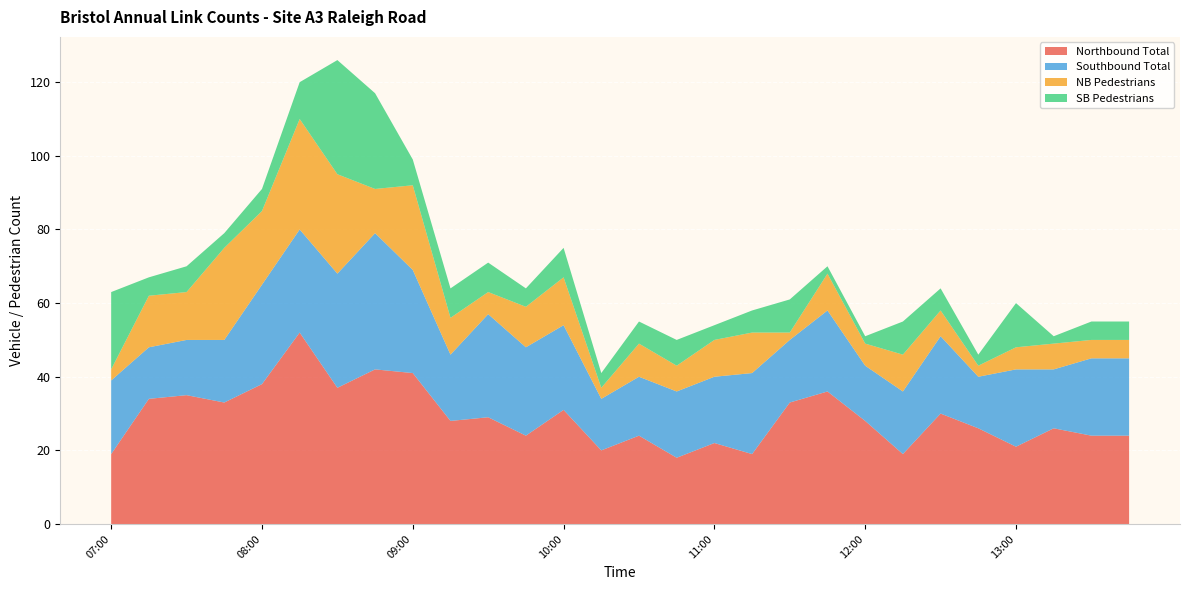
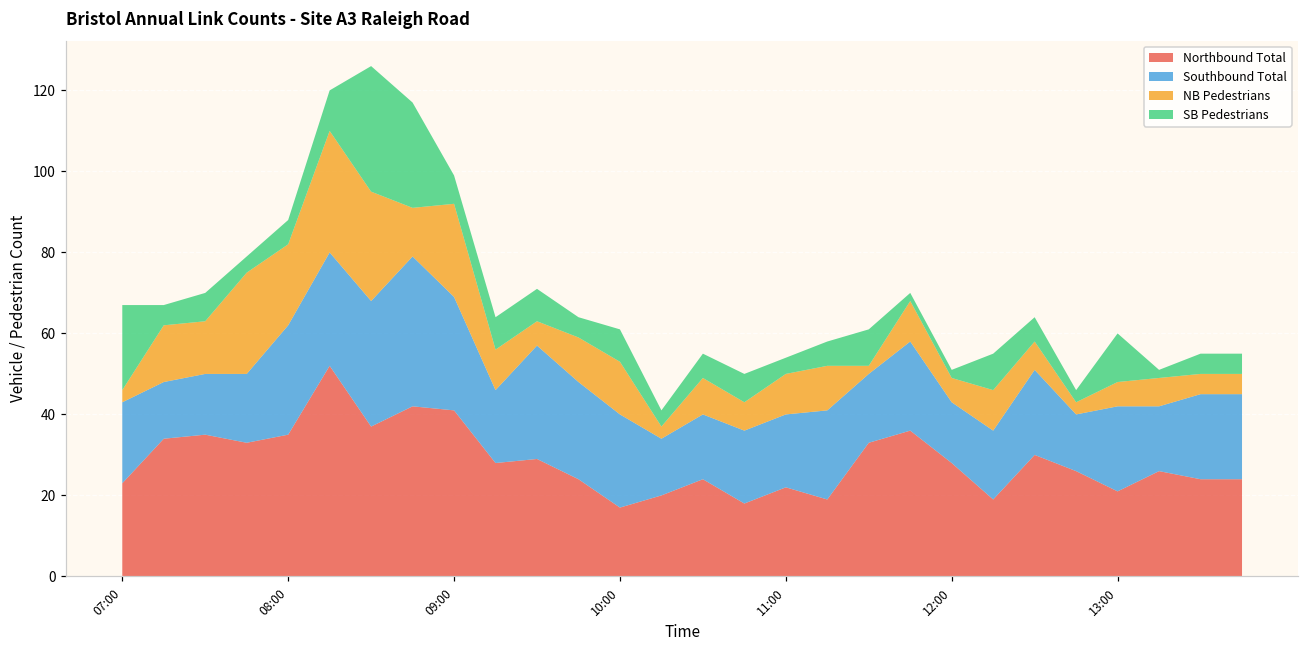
  {
    "Northbound Total": {
-     "07:00": 19,
-     "08:00": 38,
+     "07:00": 23,
+     "08:00": 35,
      "09:00": 41,
-     "10:00": 31,
+     "10:00": 17,
      "11:00": 22,
      "12:00": 28,
      "13:00": 21
    },
    "Southbound Total": {
      "07:00": 20,
      "08:00": 27,
      "09:00": 28,
      "10:00": 23,
      "11:00": 18,
      "12:00": 15,
      "13:00": 21
    },
    "NB Pedestrians": {
      "07:00": 3,
      "08:00": 20,
      "09:00": 23,
      "10:00": 13,
      "11:00": 10,
      "12:00": 6,
      "13:00": 6
    },
    "SB Pedestrians": {
      "07:00": 21,
      "08:00": 6,
      "09:00": 7,
      "10:00": 8,
      "11:00": 4,
      "12:00": 2,
      "13:00": 12
    }
  }
